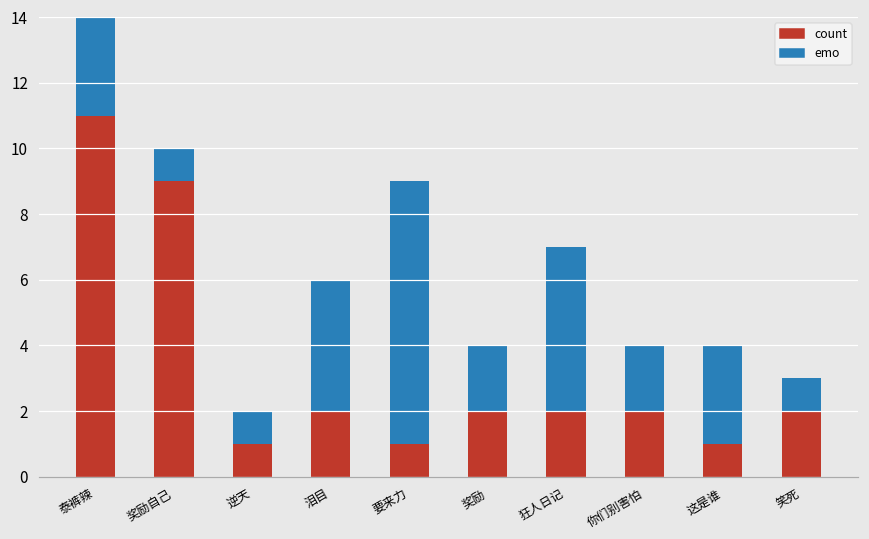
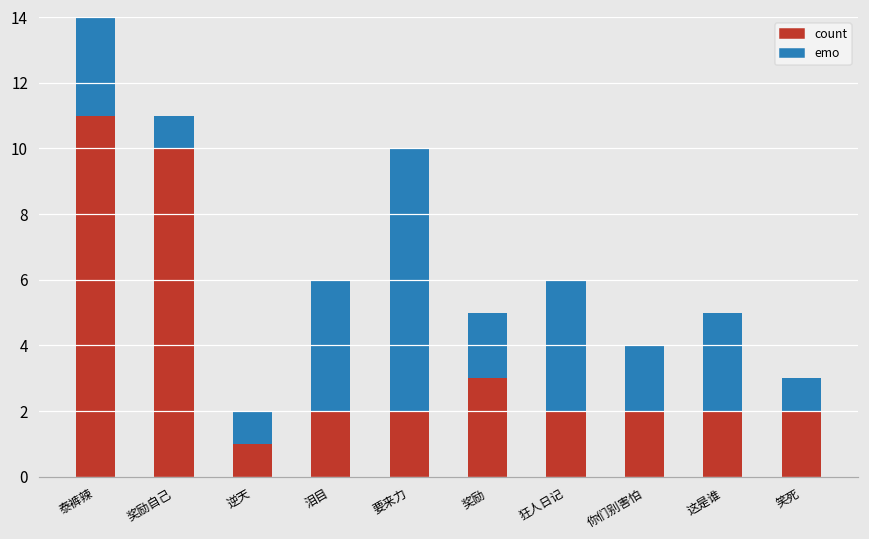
  {
    "count": {
      "泰裤辣": 11,
-     "奖励自己": 9,
+     "奖励自己": 10,
      "逆天": 1,
      "泪目": 2,
-     "要来力": 1,
-     "奖励": 2,
+     "要来力": 2,
+     "奖励": 3,
      "狂人日记": 2,
      "你们别害怕": 2,
-     "这是谁": 1,
+     "这是谁": 2,
      "笑死": 2
    },
    "emo": {
      "泰裤辣": 3,
      "奖励自己": 1,
      "逆天": 1,
      "泪目": 4,
      "要来力": 8,
      "奖励": 2,
-     "狂人日记": 5,
+     "狂人日记": 4,
      "你们别害怕": 2,
      "这是谁": 3,
      "笑死": 1
    }
  }
